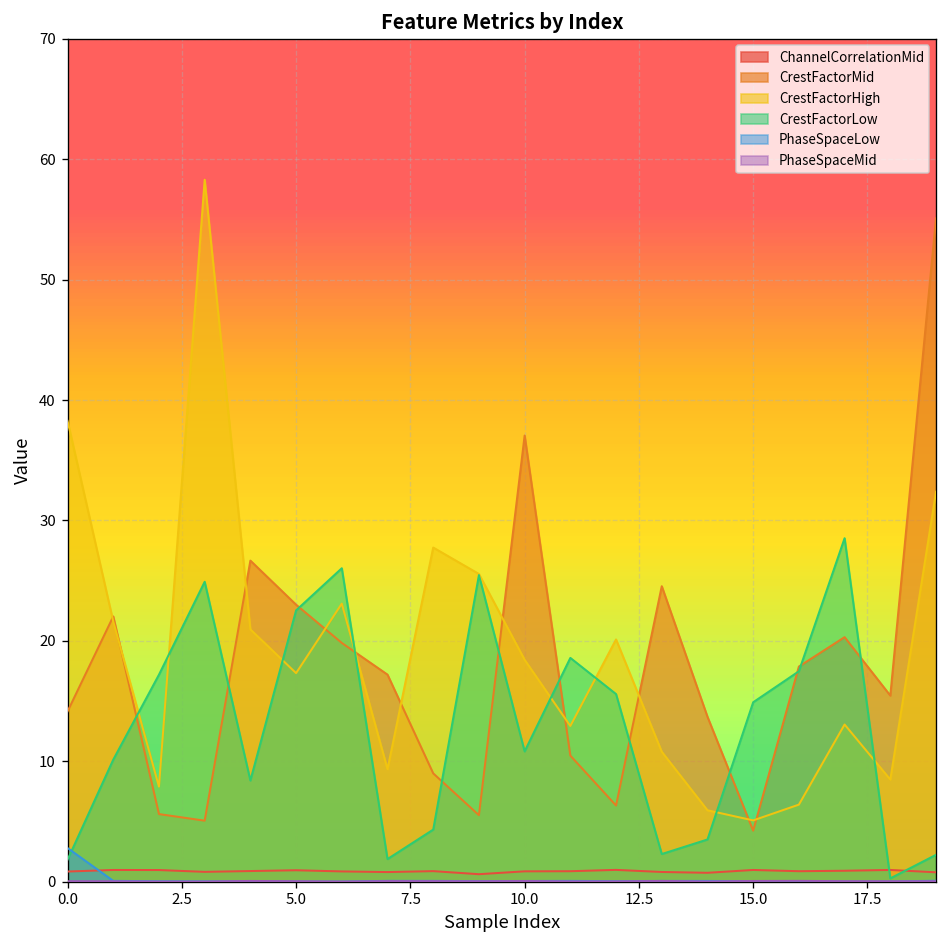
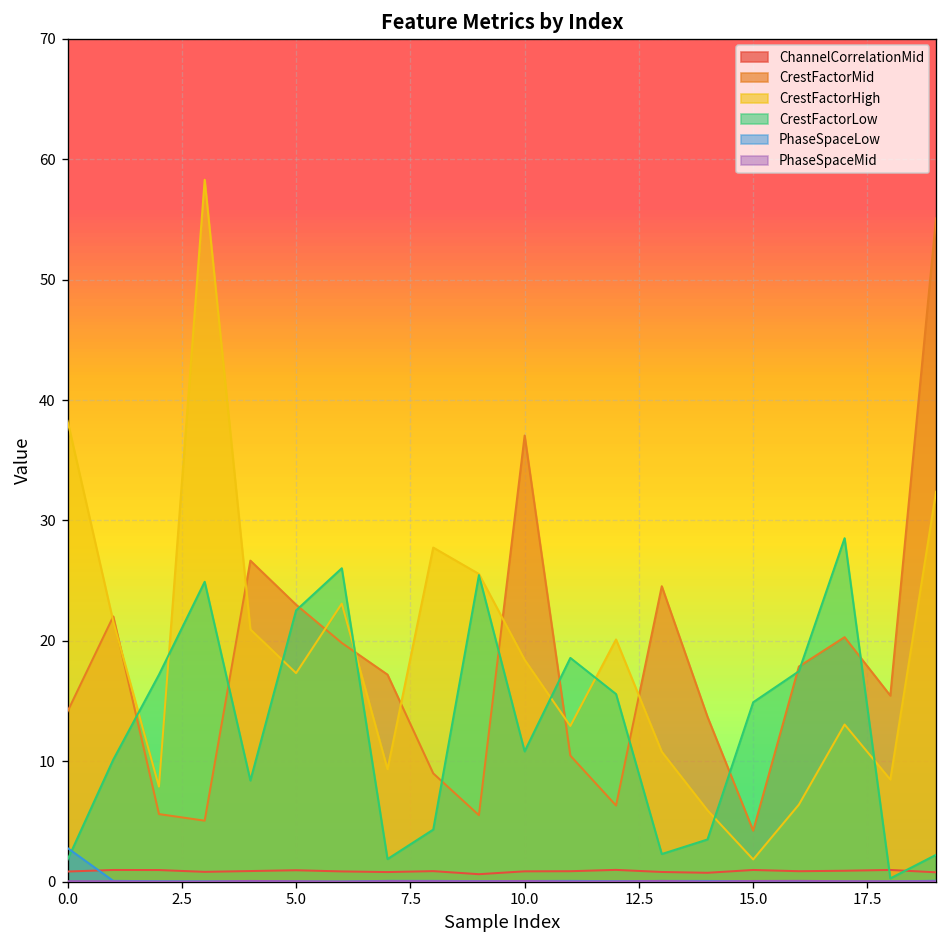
  {
    "CrestFactorHigh": {
      "0.0": 38.3,
      "5.0": 17.3,
      "10.0": 18.4,
-     "15.0": 5.1
+     "15.0": 1.8
    },
    "CrestFactorLow": {
      "0.0": 1.8,
      "5.0": 22.5,
      "10.0": 10.8,
      "15.0": 14.9
    },
    "PhaseSpaceLow": {
      "0.0": 2.8
    },
    "PhaseSpaceMid": {
      "0.0": 0.0
    }
  }
